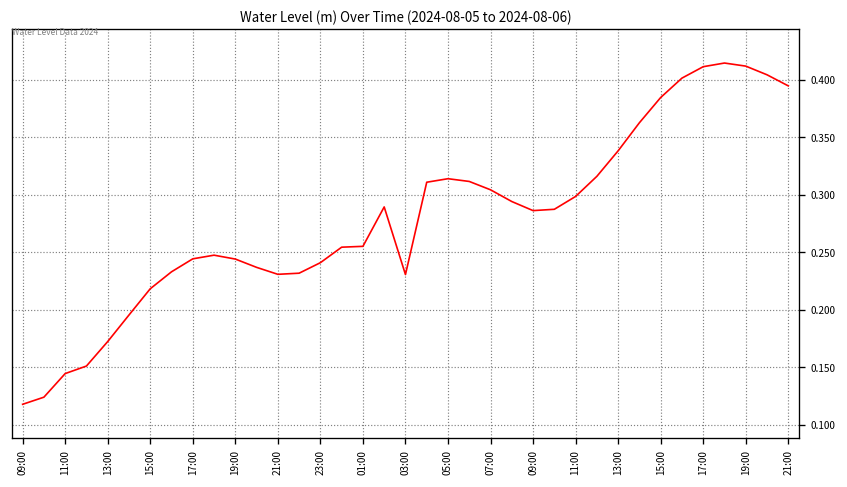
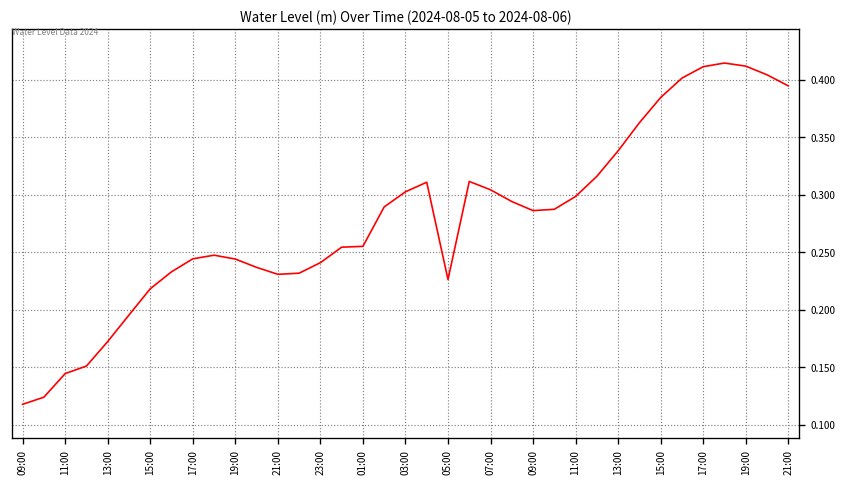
  {
    "23:00": 0.24,
    "01:00": 0.26,
-   "03:00": 0.23,
-   "05:00": 0.31,
+   "03:00": 0.30,
+   "05:00": 0.23,
    "07:00": 0.30
  }
